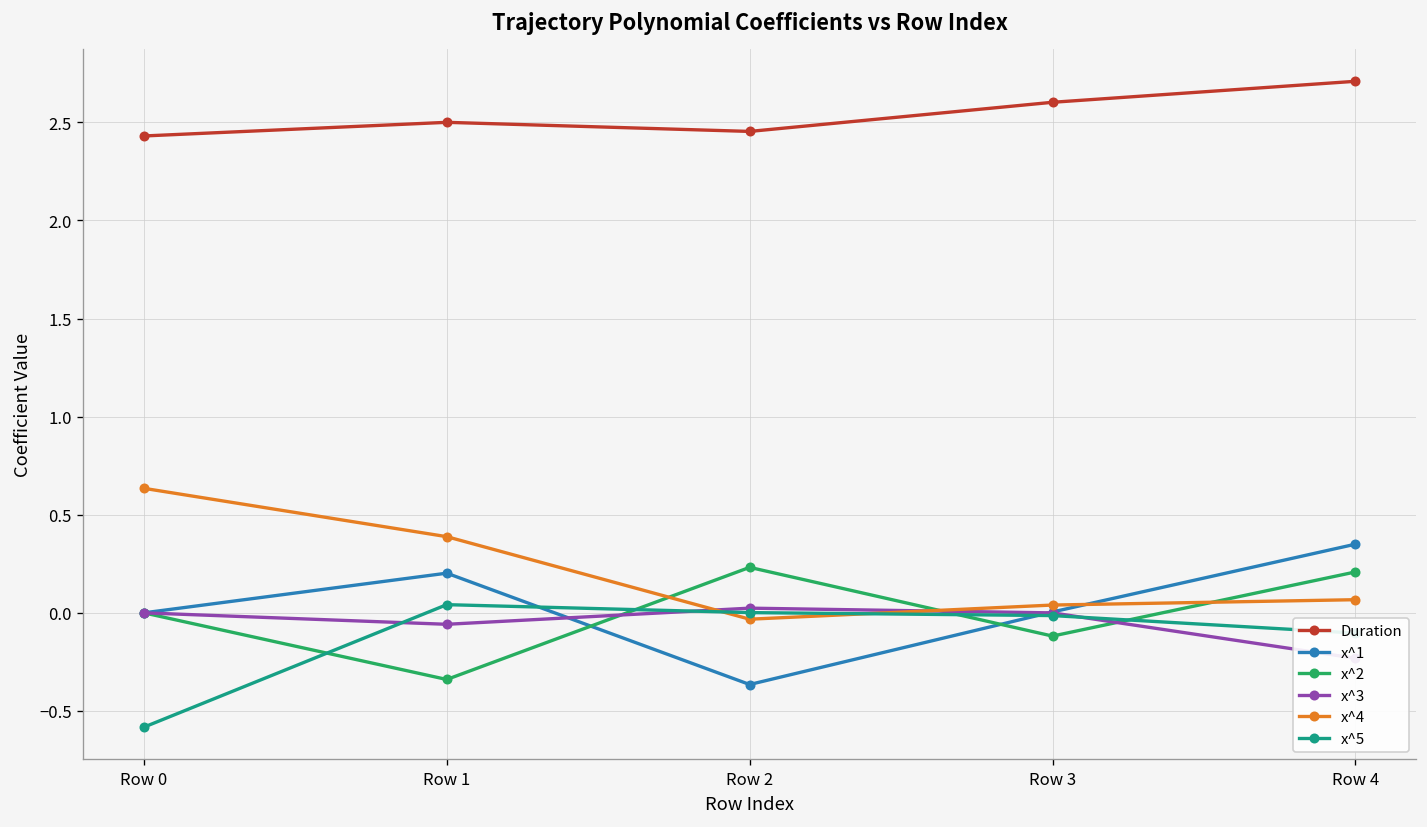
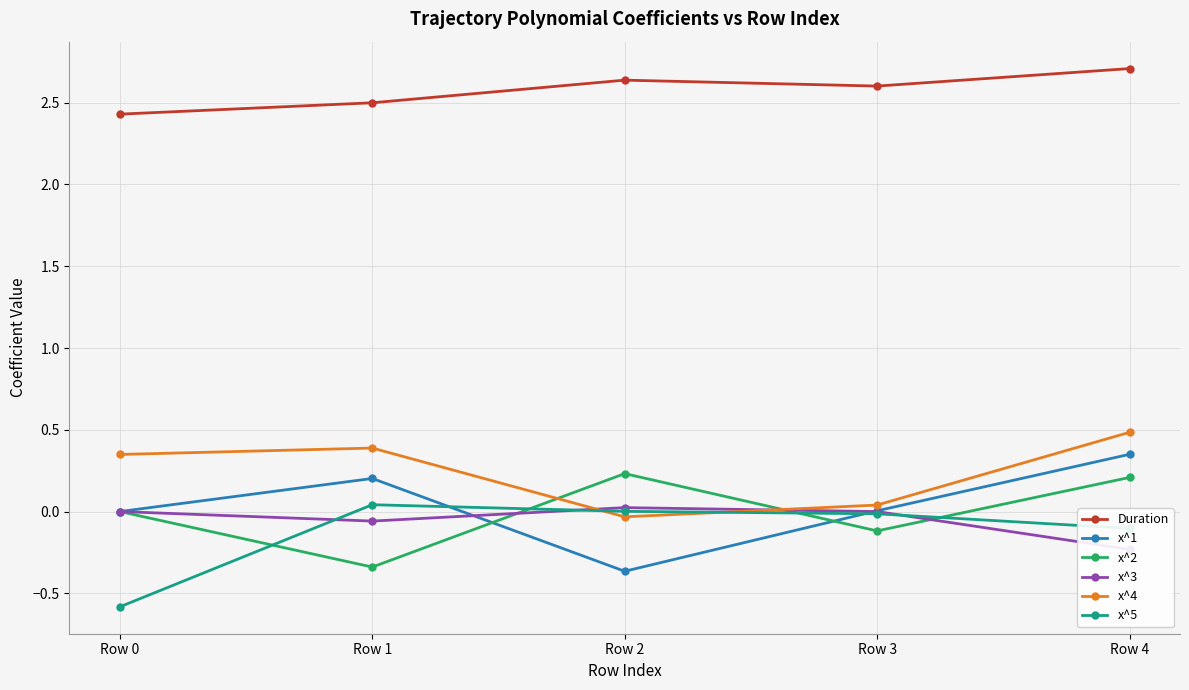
  {
    "Duration": {
      "Row 0": 2.43,
      "Row 1": 2.50,
-     "Row 2": 2.45,
+     "Row 2": 2.64,
      "Row 3": 2.60,
      "Row 4": 2.71
    },
    "x^1": {
      "Row 1": 0.20,
      "Row 2": -0.37,
      "Row 4": 0.35
    },
    "x^3": {
      "Row 1": -0.06,
      "Row 2": 0.02
    },
    "x^4": {
-     "Row 0": 0.63,
+     "Row 0": 0.35,
      "Row 1": 0.39,
      "Row 2": -0.03,
      "Row 3": 0.04,
-     "Row 4": 0.07
+     "Row 4": 0.48
    }
  }
